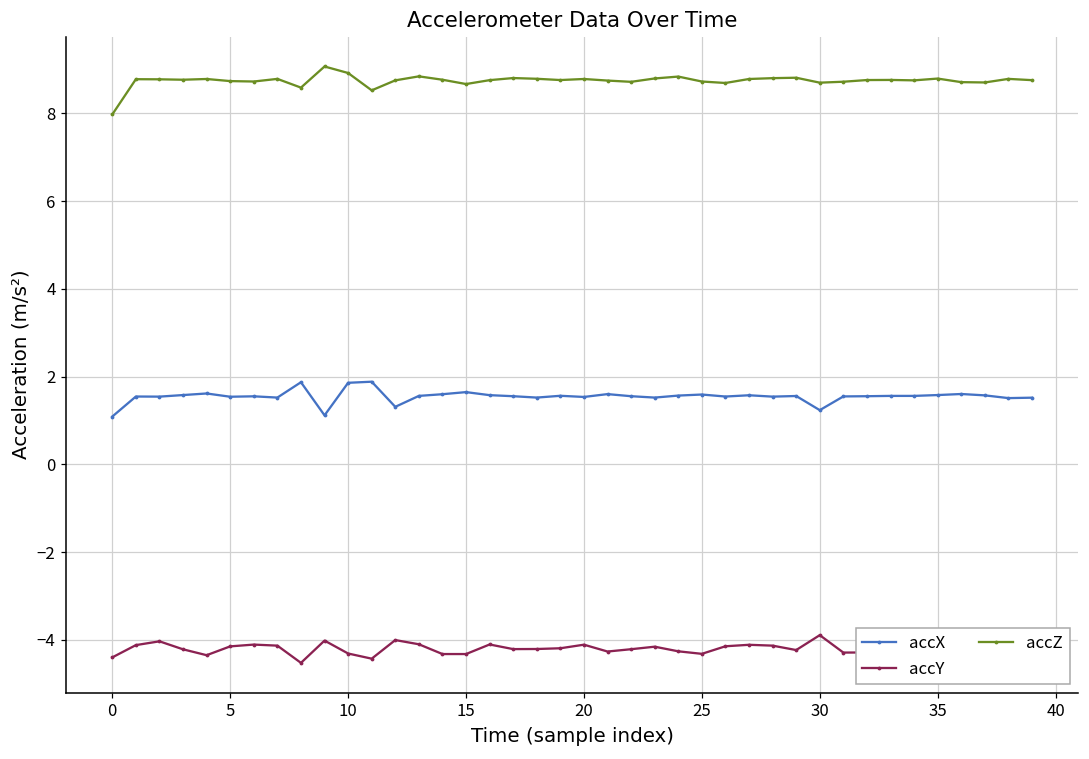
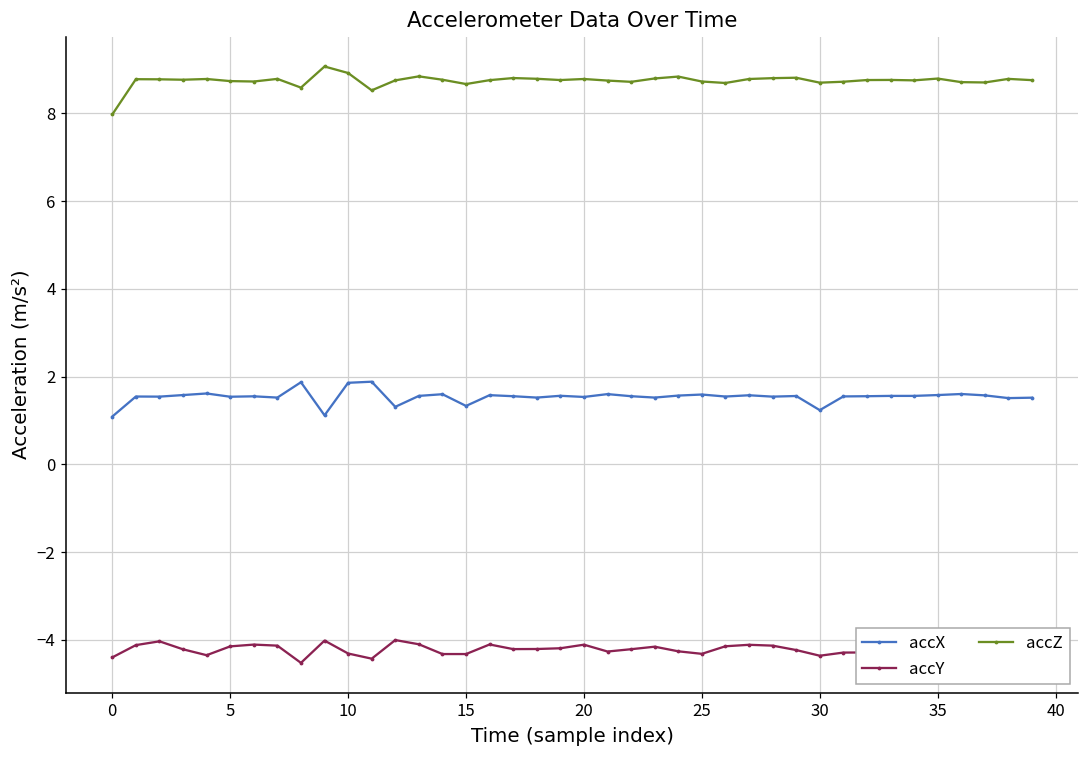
  {
    "accX": {
      "0": 1.1,
      "5": 1.5,
      "10": 1.9,
-     "15": 1.6,
+     "15": 1.3,
      "20": 1.5,
      "25": 1.6,
      "30": 1.2,
      "35": 1.6
    },
    "accY": {
      "0": -4.4,
      "5": -4.1,
      "10": -4.3,
      "15": -4.3,
      "20": -4.1,
      "25": -4.3,
-     "30": -3.9
+     "30": -4.4
    },
    "accZ": {
      "0": 8.0,
      "5": 8.7,
      "10": 8.9,
      "15": 8.7,
      "20": 8.8,
      "25": 8.7,
      "30": 8.7,
      "35": 8.8
    }
  }
